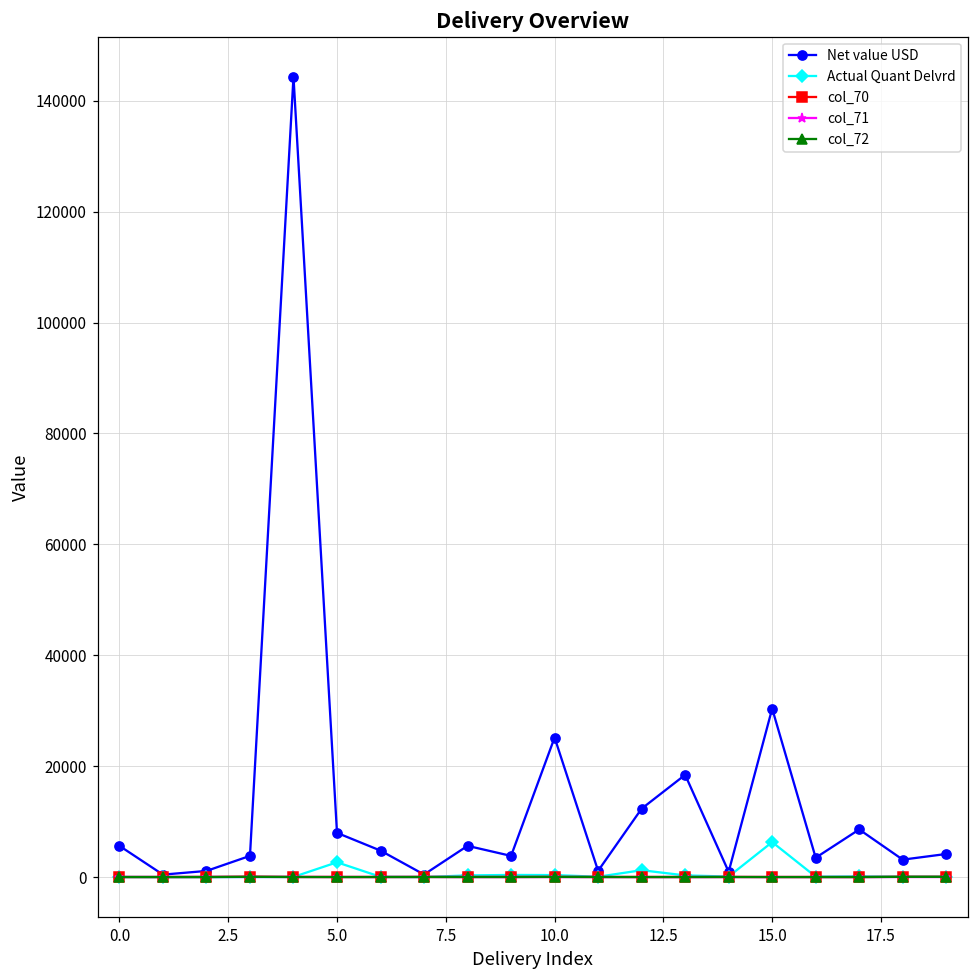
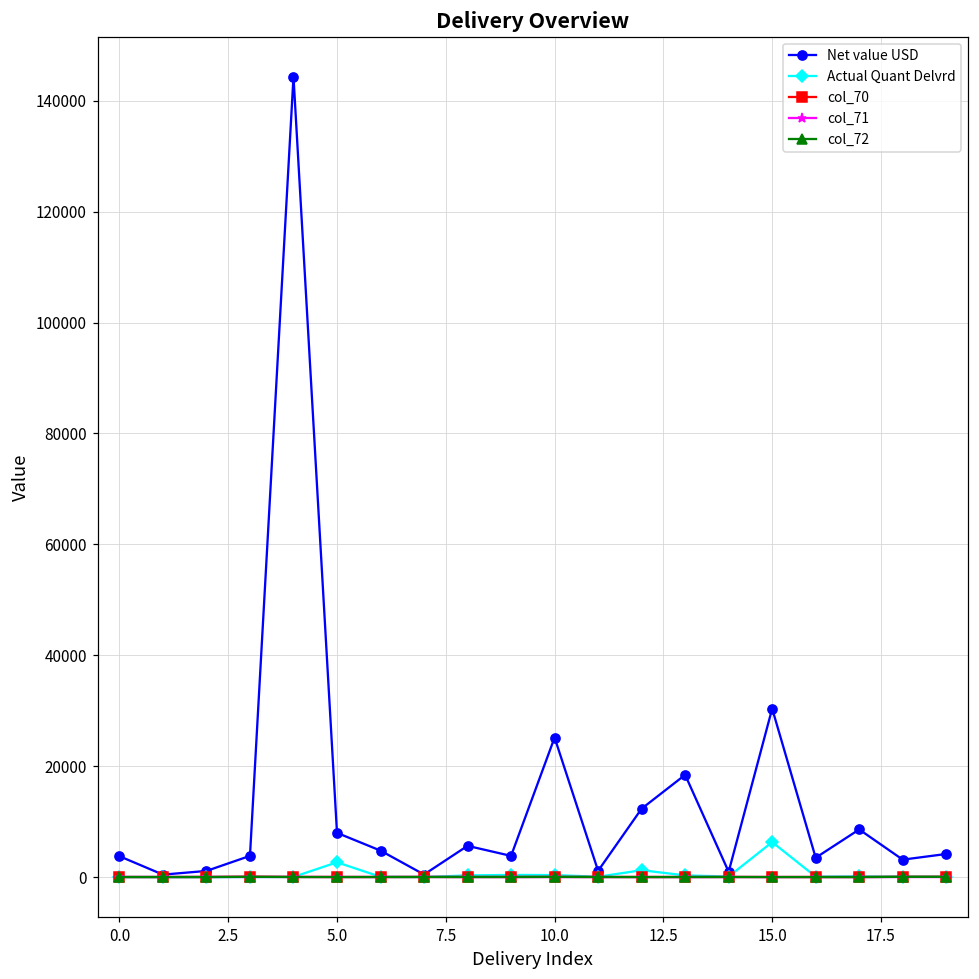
  {
    "Net value USD": {
-     "0.0": 6000,
+     "0.0": 4000,
      "5.0": 8000,
      "10.0": 25000,
      "15.0": 30000
    },
    "Actual Quant Delvrd": {
      "5.0": 3000,
      "15.0": 6000
    },
    "col_72": {
      "5.0": 0,
      "15.0": 0
    }
  }
